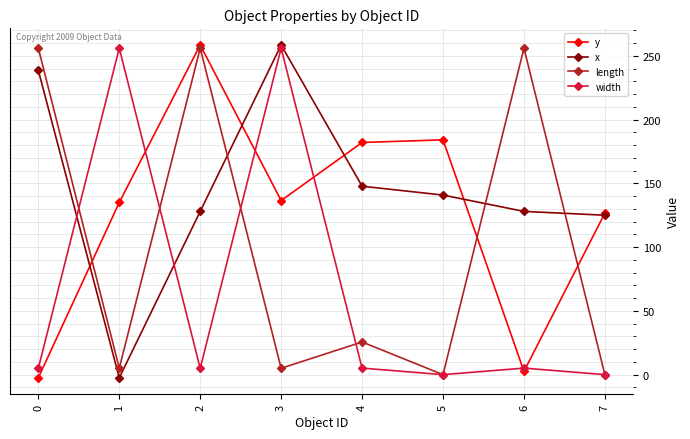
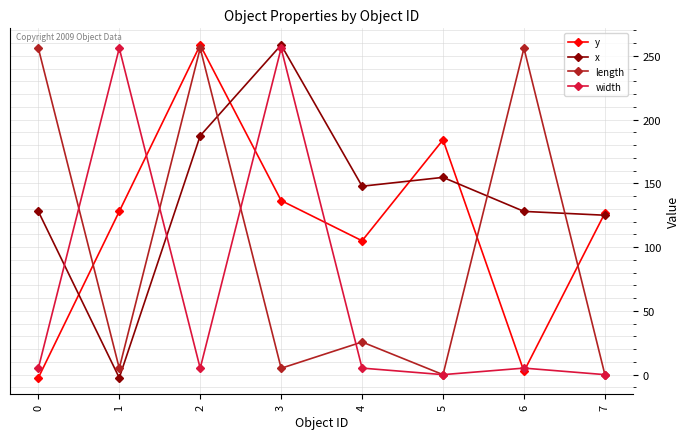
  {
    "y": {
      "0": -3,
-     "1": 135,
+     "1": 128,
      "2": 259,
      "3": 137,
-     "4": 182,
+     "4": 105,
      "5": 184,
      "6": 3
    },
    "x": {
-     "0": 239,
+     "0": 128,
      "1": -3,
-     "2": 128,
+     "2": 187,
      "3": 259,
      "4": 148,
-     "5": 141,
+     "5": 155,
      "6": 128
    }
  }
